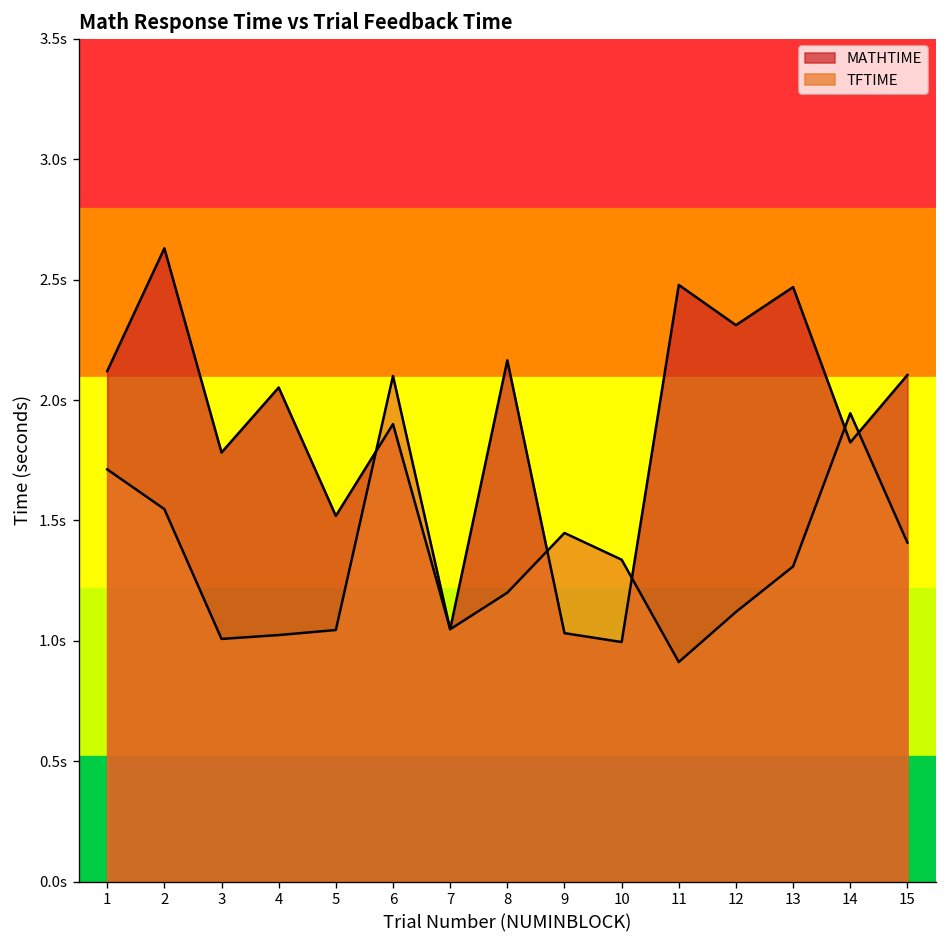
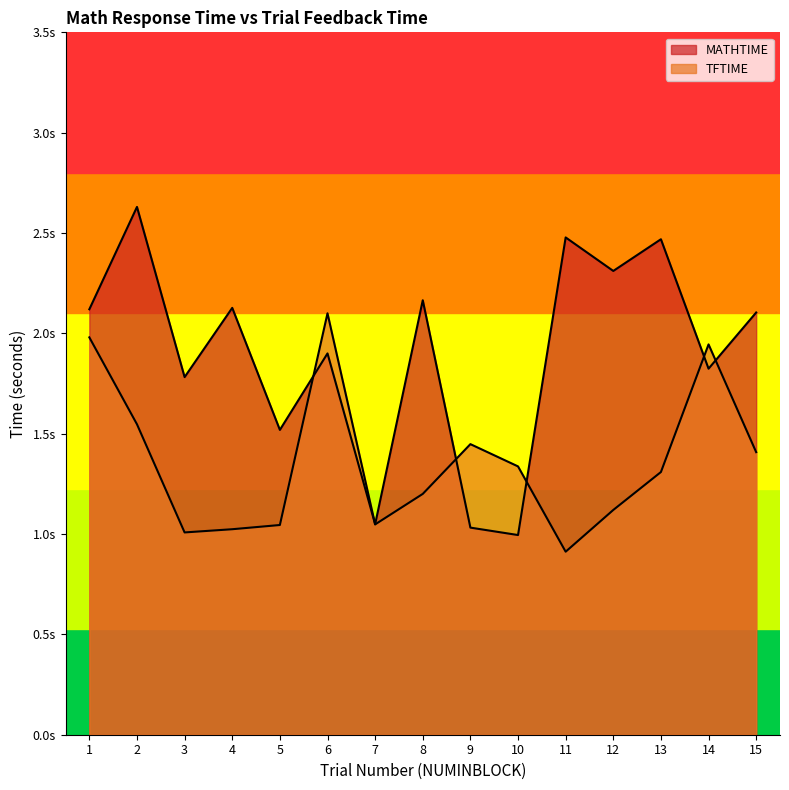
  {
    "MATHTIME": {
      "1": "2.12s",
      "2": "2.63s",
      "3": "1.78s",
-     "4": "2.05s",
+     "4": "2.13s",
      "5": "1.52s",
      "6": "1.90s",
      "8": "2.17s",
      "9": "1.03s",
      "10": "1.00s",
      "11": "2.48s",
      "12": "2.31s",
      "13": "2.47s",
      "14": "1.82s",
      "15": "2.10s"
    },
    "TFTIME": {
-     "1": "1.71s",
+     "1": "1.98s",
      "2": "1.55s",
      "3": "1.01s",
      "4": "1.02s",
      "5": "1.05s",
      "6": "2.10s",
      "8": "1.20s",
      "9": "1.45s",
      "10": "1.34s",
      "11": "0.91s",
      "12": "1.12s",
      "13": "1.31s",
      "14": "1.95s",
      "15": "1.41s"
    }
  }
